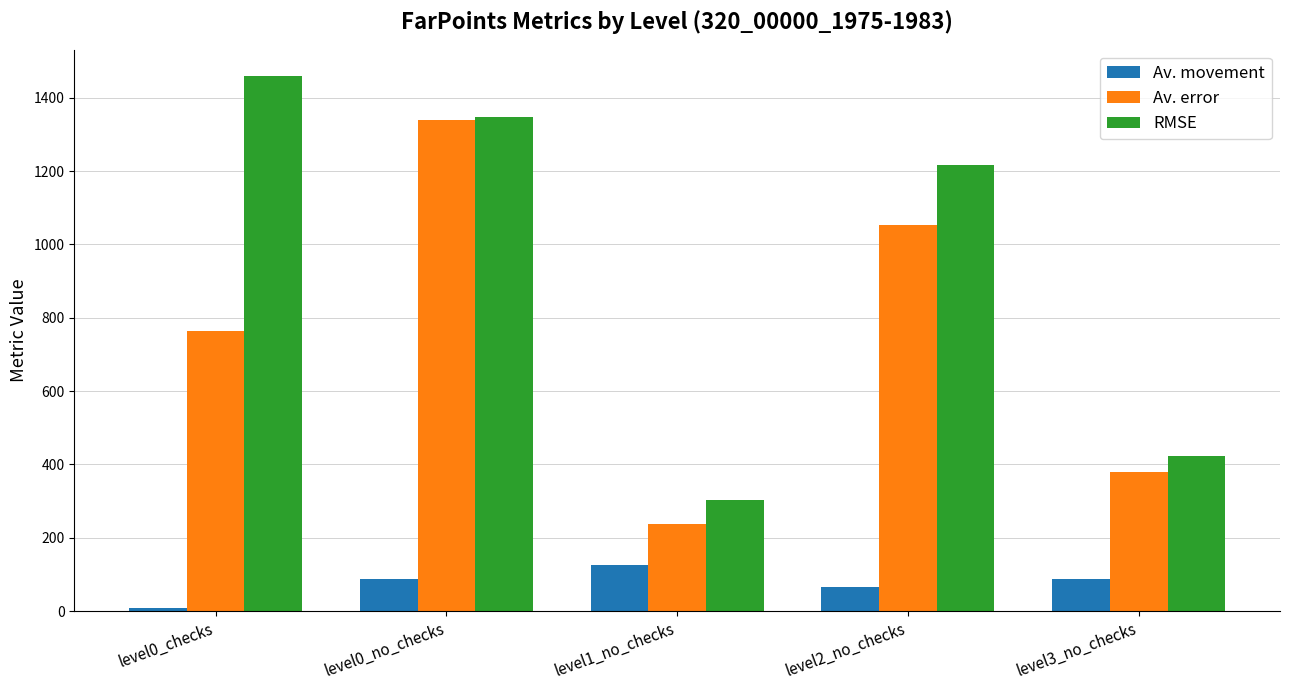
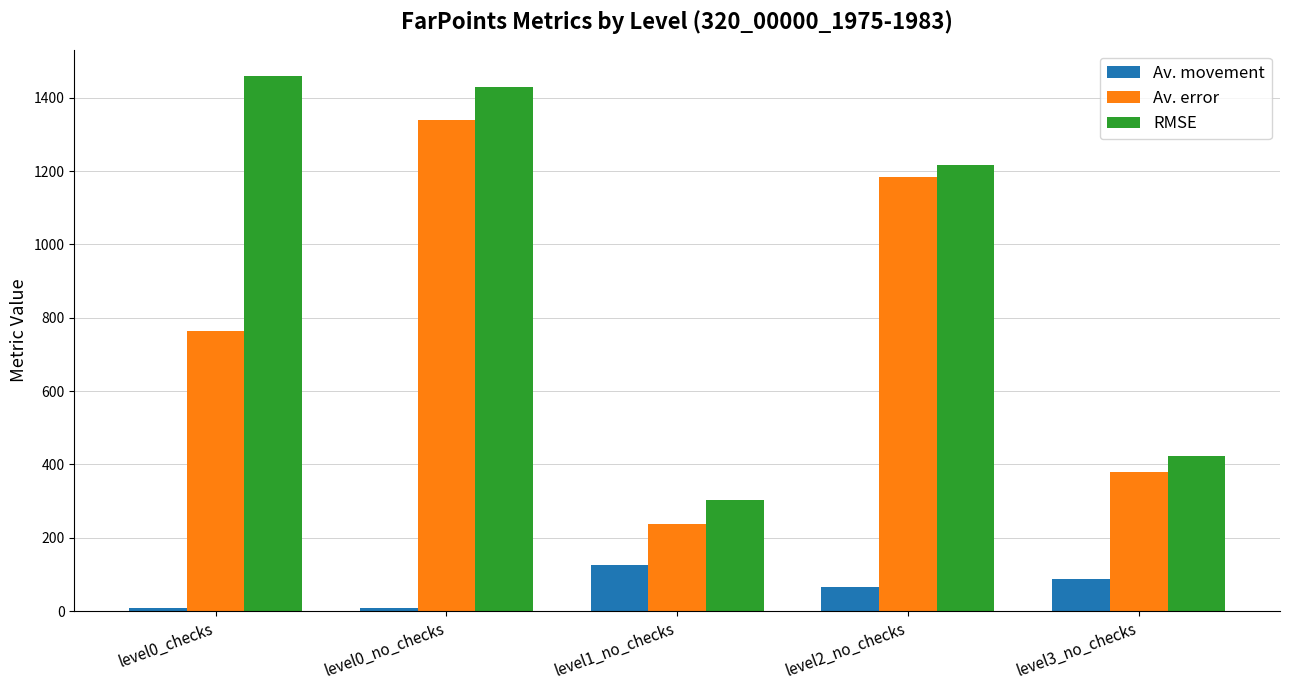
  {
    "Av. movement": {
      "level0_checks": 10,
-     "level0_no_checks": 90,
+     "level0_no_checks": 10,
      "level1_no_checks": 130,
      "level2_no_checks": 70,
      "level3_no_checks": 90
    },
    "Av. error": {
      "level0_checks": 760,
      "level0_no_checks": 1340,
      "level1_no_checks": 240,
-     "level2_no_checks": 1050,
+     "level2_no_checks": 1180,
      "level3_no_checks": 380
    },
    "RMSE": {
      "level0_checks": 1460,
-     "level0_no_checks": 1350,
+     "level0_no_checks": 1430,
      "level1_no_checks": 300,
      "level2_no_checks": 1220,
      "level3_no_checks": 420
    }
  }
